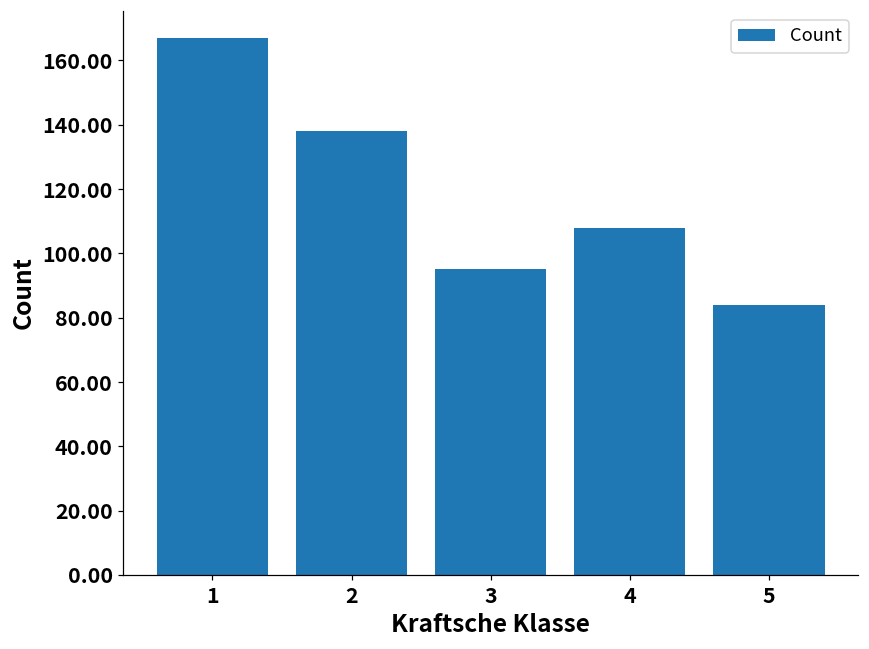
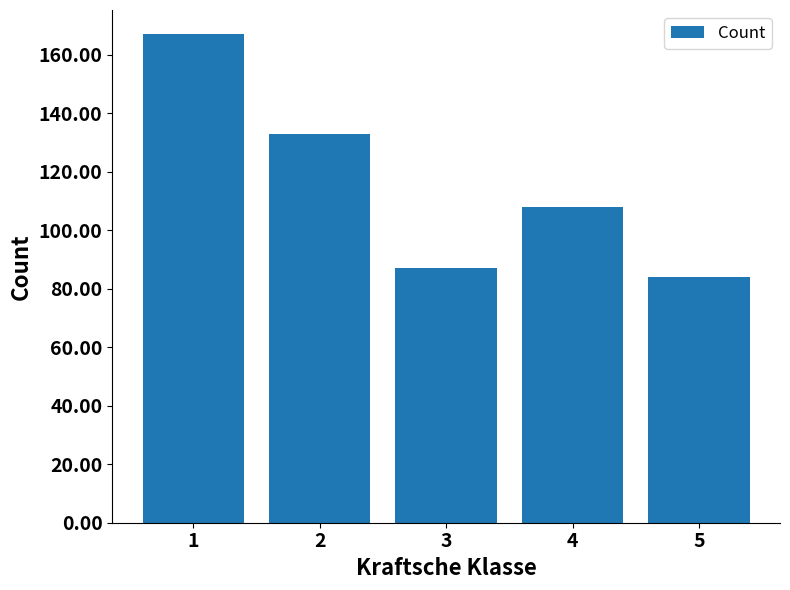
  {
    "1": 167,
-   "2": 138,
-   "3": 95,
+   "2": 133,
+   "3": 87,
    "4": 108,
    "5": 84
  }
